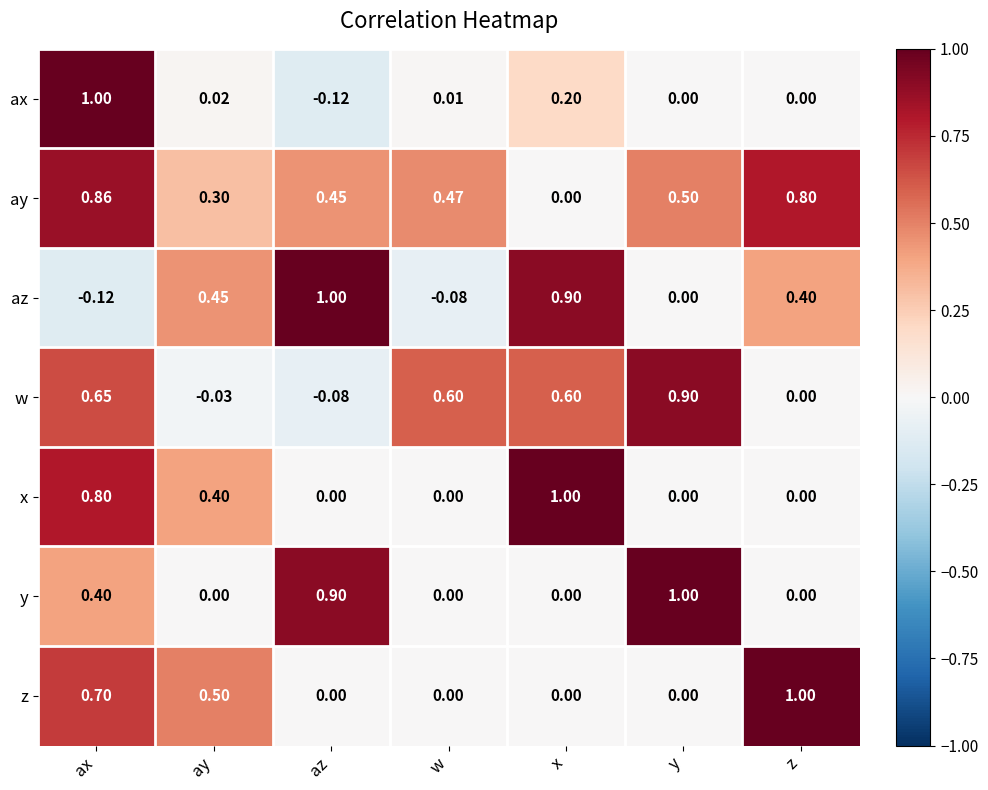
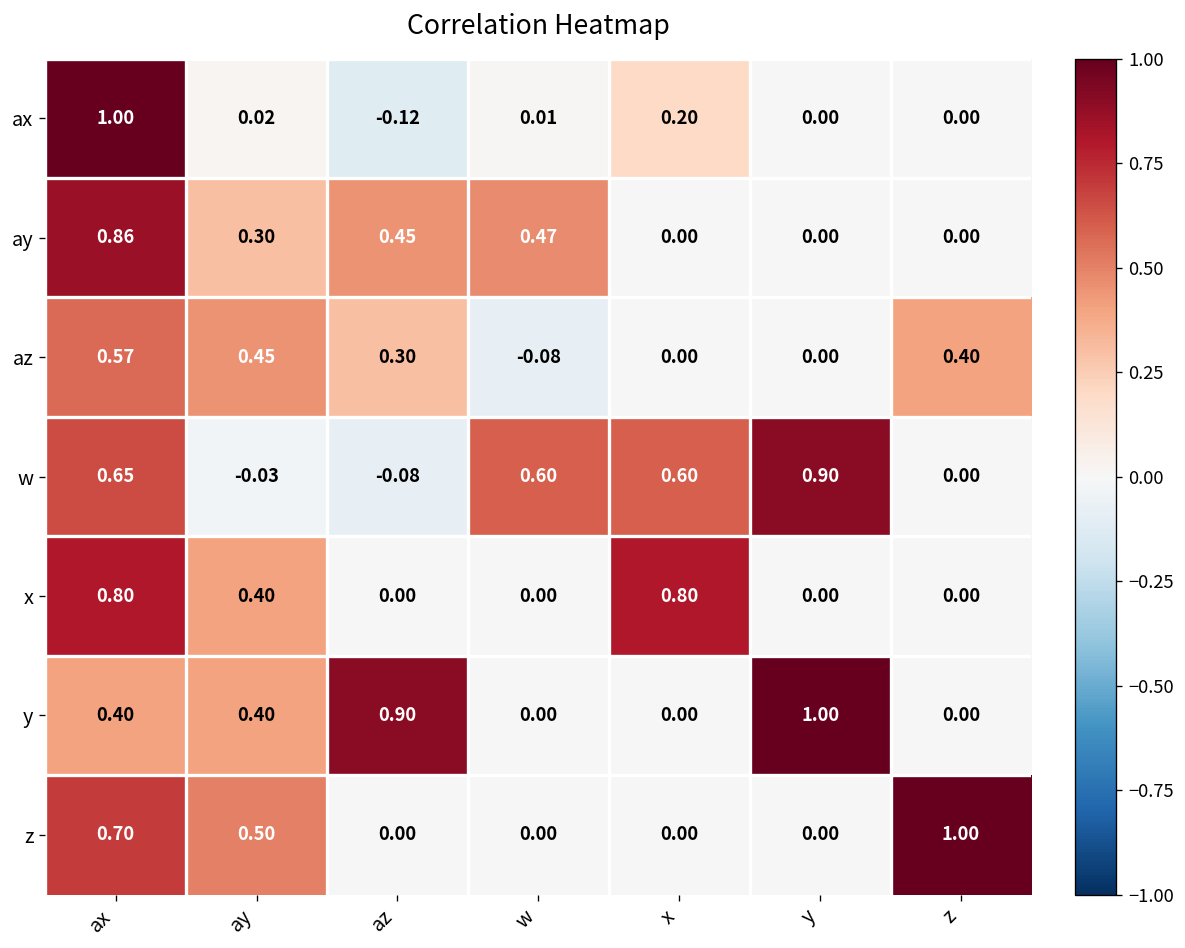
  {
    "ax": {
      "ax": 1.00,
      "ay": 0.02,
      "az": -0.12,
      "w": 0.01,
      "x": 0.20,
      "y": 0.00,
      "z": 0.00
    },
    "ay": {
      "ax": 0.86,
      "ay": 0.30,
      "az": 0.45,
      "w": 0.47,
      "x": 0.00,
-     "y": 0.50,
-     "z": 0.80
+     "y": 0.00,
+     "z": 0.00
    },
    "az": {
-     "ax": -0.12,
+     "ax": 0.57,
      "ay": 0.45,
-     "az": 1.00,
+     "az": 0.30,
      "w": -0.08,
-     "x": 0.90,
+     "x": 0.00,
      "y": 0.00,
      "z": 0.40
    },
    "w": {
      "ax": 0.65,
      "ay": -0.03,
      "az": -0.08,
      "w": 0.60,
      "x": 0.60,
      "y": 0.90,
      "z": 0.00
    },
    "x": {
      "ax": 0.80,
      "ay": 0.40,
      "az": 0.00,
      "w": 0.00,
-     "x": 1.00,
+     "x": 0.80,
      "y": 0.00,
      "z": 0.00
    },
    "y": {
      "ax": 0.40,
-     "ay": 0.00,
+     "ay": 0.40,
      "az": 0.90,
      "w": 0.00,
      "x": 0.00,
      "y": 1.00,
      "z": 0.00
    },
    "z": {
      "ax": 0.70,
      "ay": 0.50,
      "az": 0.00,
      "w": 0.00,
      "x": 0.00,
      "y": 0.00,
      "z": 1.00
    }
  }
